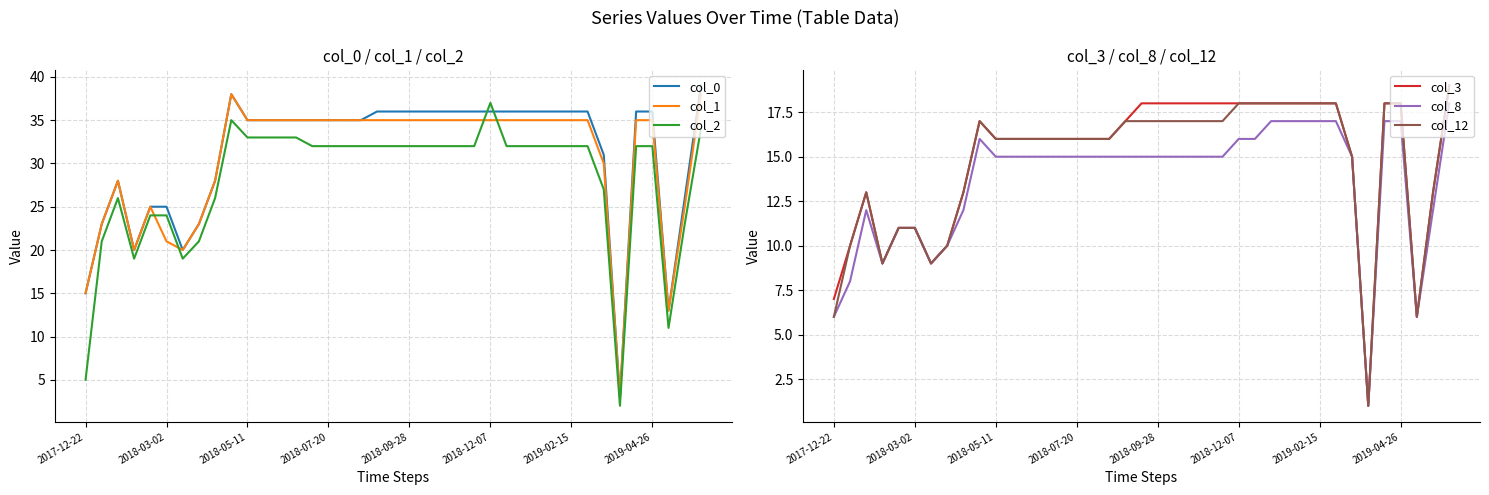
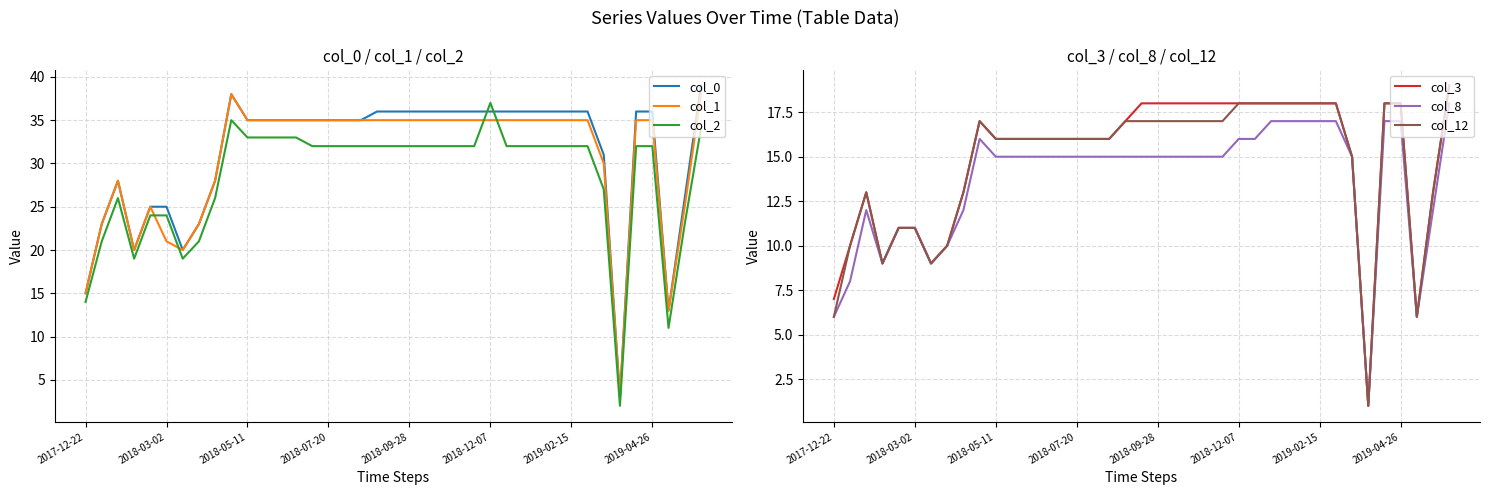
  {
    "col_0 / col_1 / col_2": {
      "col_0": {
        "2018-03-02": 25,
        "2018-09-28": 36,
        "2018-12-07": 36,
        "2019-02-15": 36
      },
      "col_1": {
        "2018-03-02": 21,
        "2018-09-28": 35,
        "2018-12-07": 35,
        "2019-02-15": 35
      },
      "col_2": {
-       "2017-12-22": 5,
+       "2017-12-22": 14,
        "2018-03-02": 24,
        "2018-05-11": 33,
        "2018-07-20": 32,
        "2018-09-28": 32,
        "2018-12-07": 37,
        "2019-02-15": 32,
        "2019-04-26": 32
      }
    },
    "col_3 / col_8 / col_12": {
      "col_3": {
        "2017-12-22": 7.0,
        "2018-09-28": 18.0
      },
      "col_8": {
        "2018-05-11": 15.0,
        "2018-07-20": 15.0,
        "2018-09-28": 15.0,
        "2018-12-07": 16.0,
        "2019-02-15": 17.0
      },
      "col_12": {
        "2018-09-28": 17.0
      }
    }
  }
